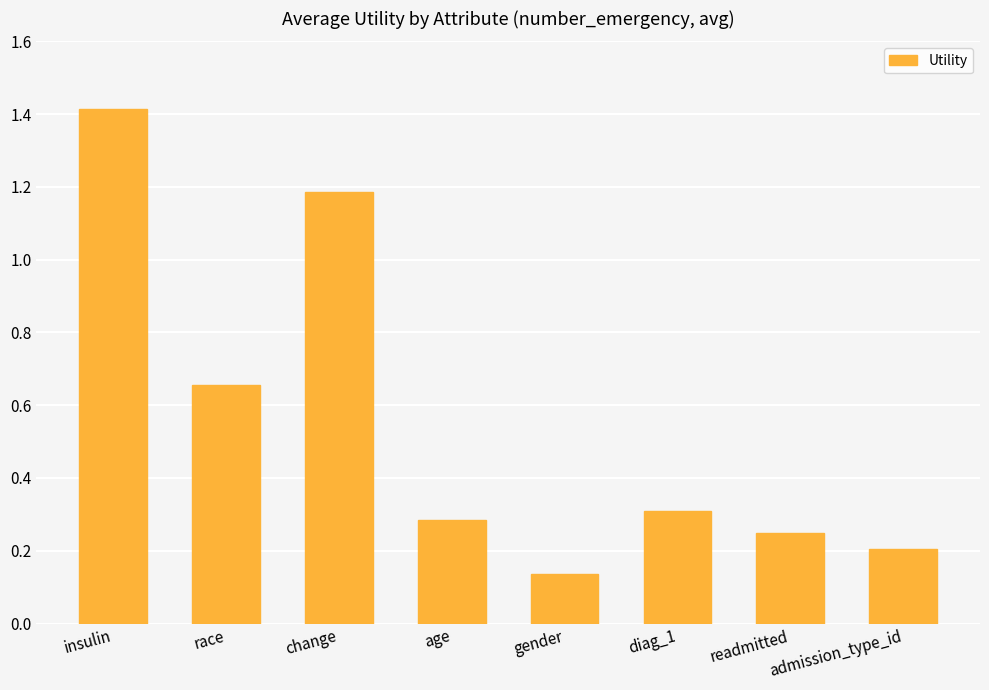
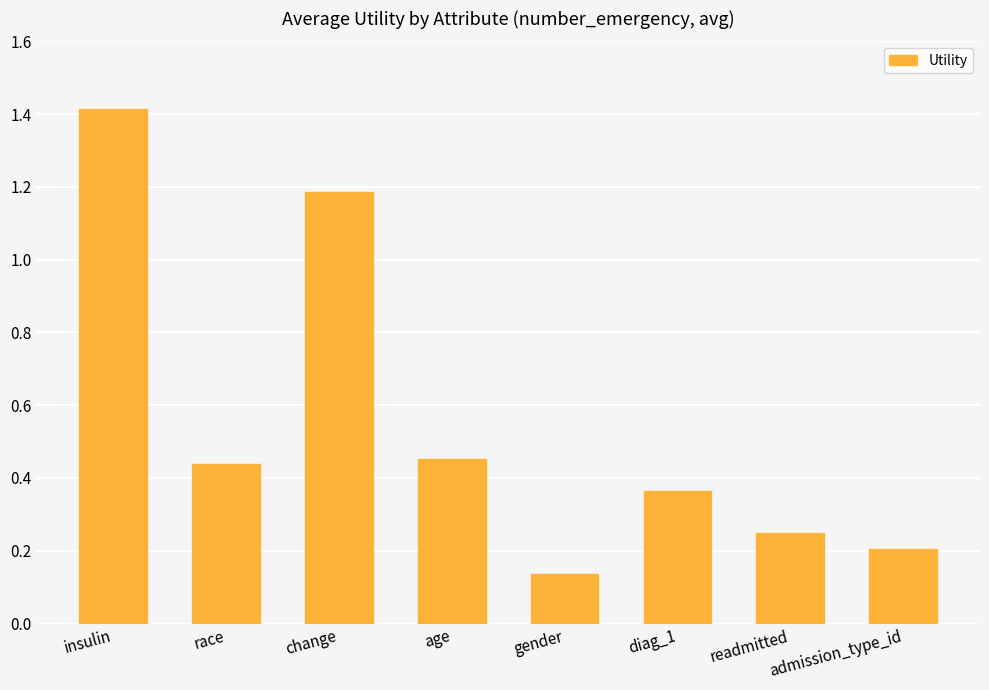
  {
    "insulin": 1.41,
-   "race": 0.65,
+   "race": 0.44,
    "change": 1.19,
-   "age": 0.28,
+   "age": 0.45,
    "gender": 0.14,
-   "diag_1": 0.31,
+   "diag_1": 0.36,
    "readmitted": 0.25,
    "admission_type_id": 0.20
  }
